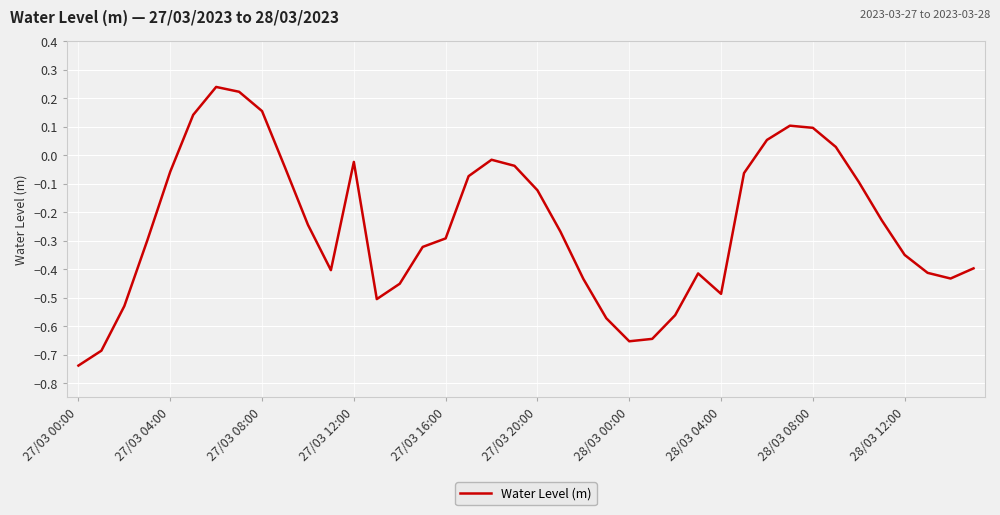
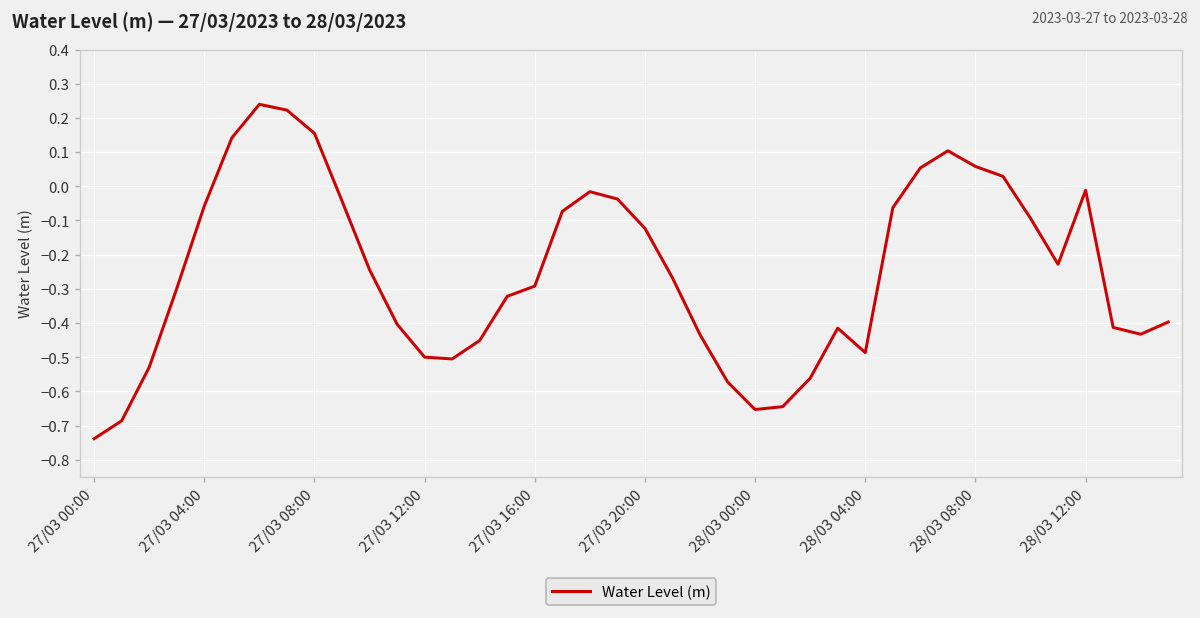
  {
    "27/03 00:00": -0.74,
    "27/03 04:00": -0.06,
    "27/03 08:00": 0.16,
-   "27/03 12:00": -0.02,
+   "27/03 12:00": -0.50,
    "27/03 16:00": -0.29,
    "27/03 20:00": -0.12,
    "28/03 00:00": -0.65,
    "28/03 04:00": -0.49,
-   "28/03 08:00": 0.10,
-   "28/03 12:00": -0.35
+   "28/03 08:00": 0.06,
+   "28/03 12:00": -0.01
  }
